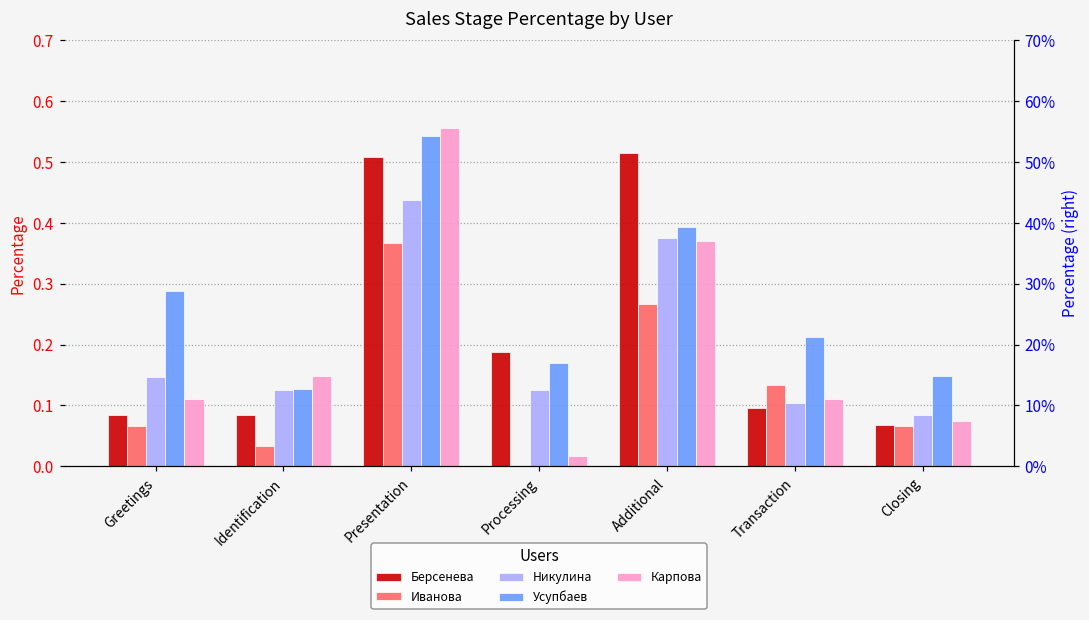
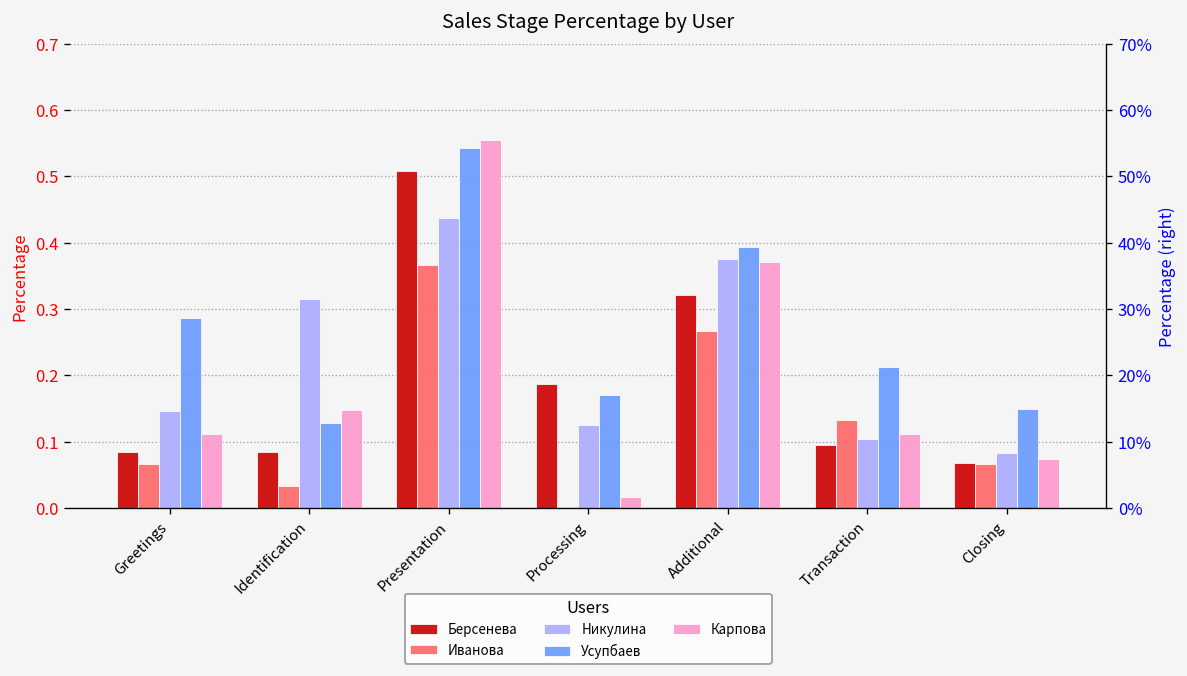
  {
    "Берсенева": {
      "Greetings": 0.08,
      "Identification": 0.08,
      "Presentation": 0.51,
      "Processing": 0.19,
-     "Additional": 0.52,
+     "Additional": 0.32,
      "Transaction": 0.10,
      "Closing": 0.07
    },
    "Иванова": {
      "Greetings": 0.07,
      "Identification": 0.03,
      "Presentation": 0.37,
      "Processing": 0.00,
      "Additional": 0.27,
      "Transaction": 0.13,
      "Closing": 0.07
    },
    "Никулина": {
      "Greetings": 0.15,
-     "Identification": 0.13,
+     "Identification": 0.32,
      "Presentation": 0.44,
      "Processing": 0.13,
      "Additional": 0.38,
      "Transaction": 0.10,
      "Closing": 0.08
    },
    "Усупбаев": {
      "Greetings": 0.29,
      "Identification": 0.13,
      "Presentation": 0.54,
      "Processing": 0.17,
      "Additional": 0.39,
      "Transaction": 0.21,
      "Closing": 0.15
    },
    "Карпова": {
      "Greetings": 0.11,
      "Identification": 0.15,
      "Presentation": 0.56,
      "Processing": 0.02,
      "Additional": 0.37,
      "Transaction": 0.11,
      "Closing": 0.07
    }
  }
